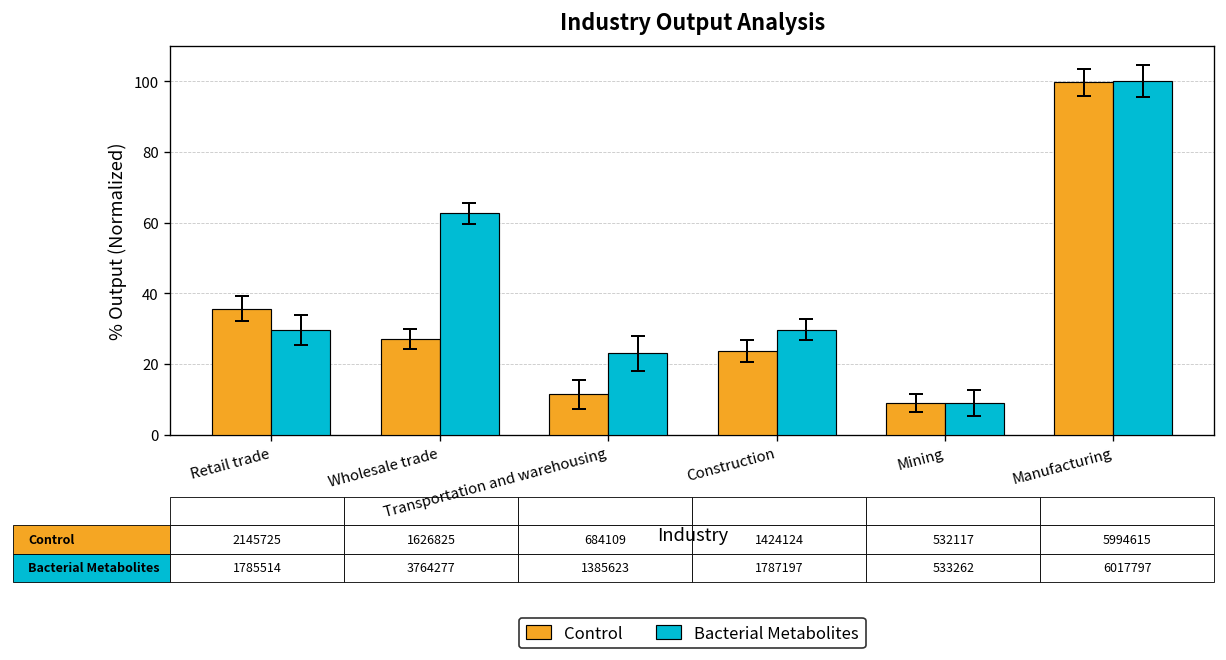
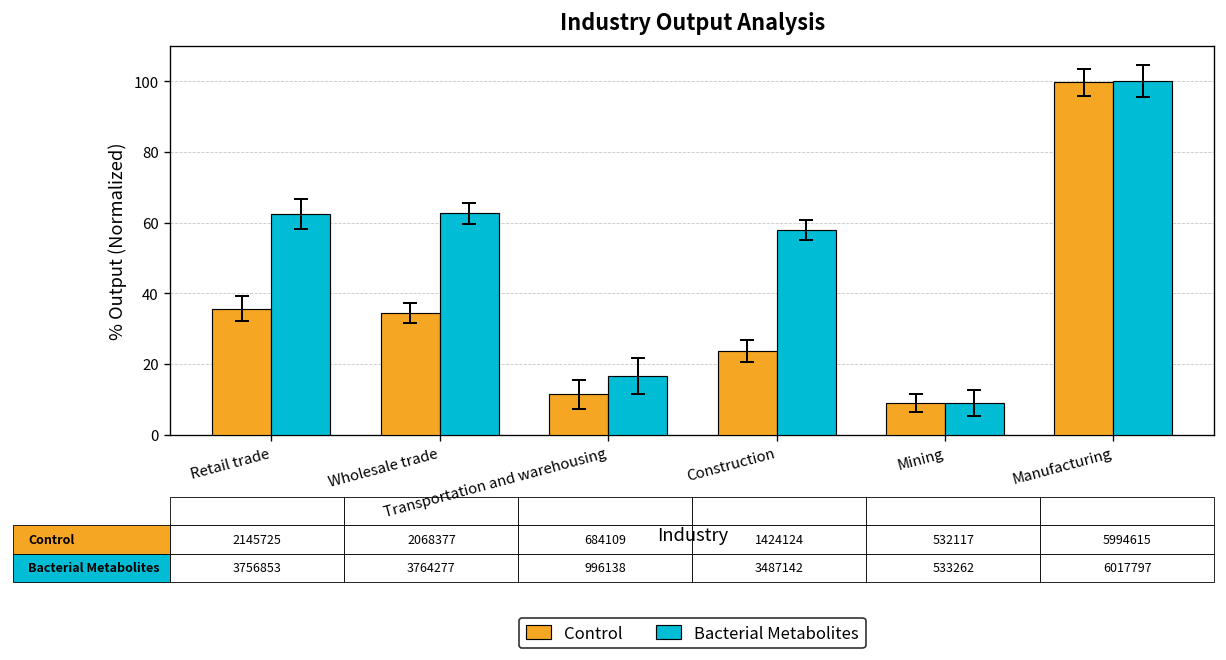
  {
    "Control": {
-     "Wholesale trade": 1626825
+     "Wholesale trade": 2068377
    },
    "Bacterial Metabolites": {
-     "Retail trade": 1785514,
-     "Transportation and warehousing": 1385623,
-     "Construction": 1787197
+     "Retail trade": 3756853,
+     "Transportation and warehousing": 996138,
+     "Construction": 3487142
    }
  }
